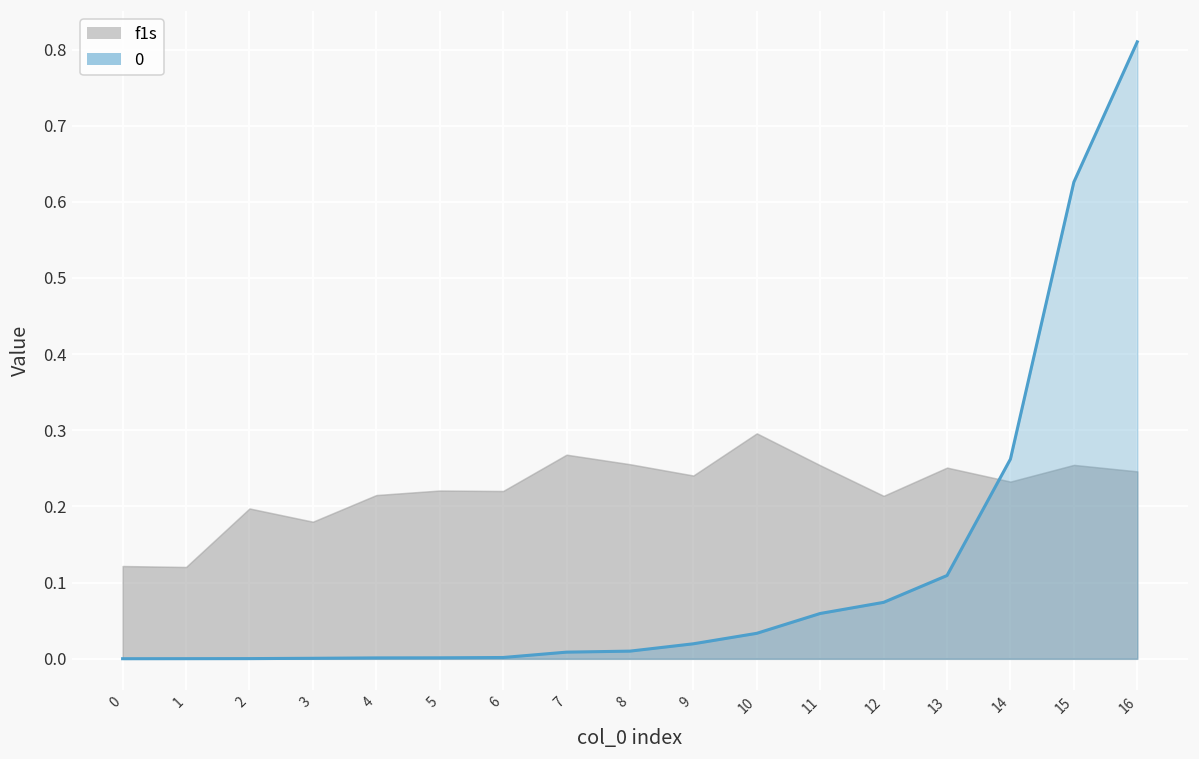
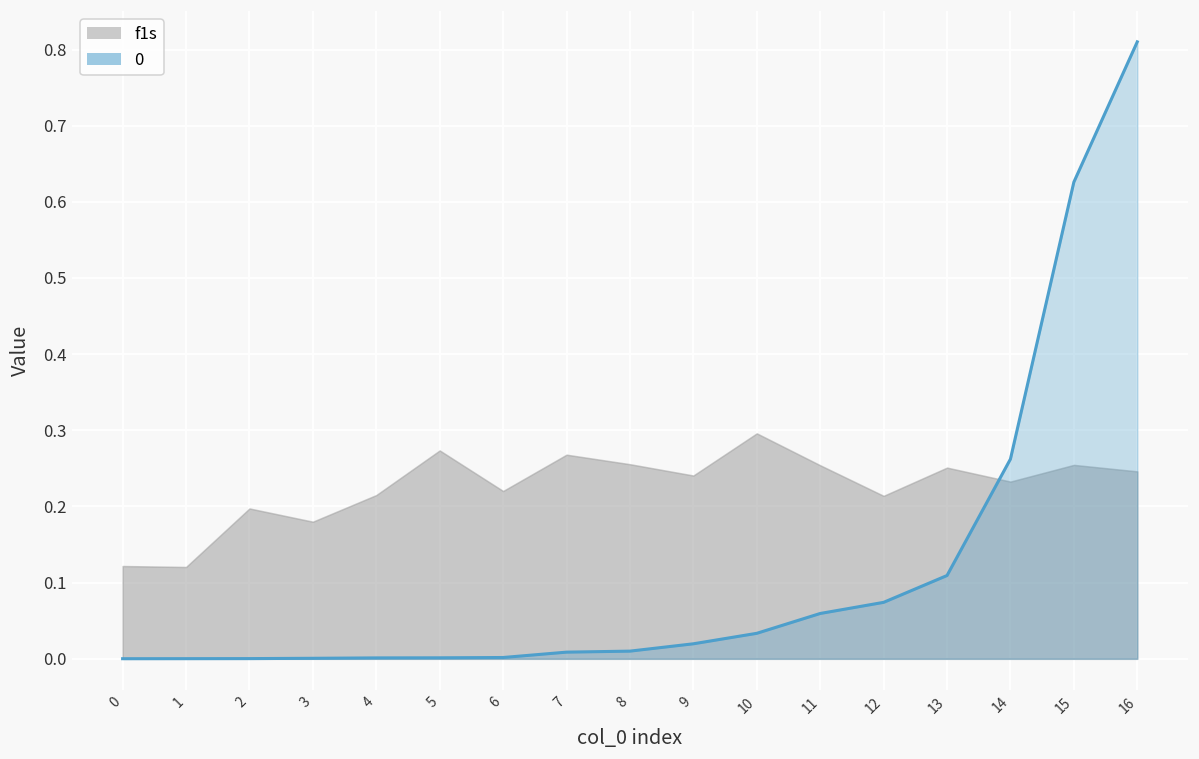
  {
    "0": {
      "0": 0.00,
      "1": 0.00,
      "2": 0.00,
      "3": 0.00,
      "4": 0.00,
      "5": 0.00,
      "6": 0.00,
      "7": 0.01,
      "8": 0.01,
      "9": 0.02,
      "10": 0.03,
      "11": 0.06,
      "12": 0.07,
      "13": 0.11,
      "14": 0.26,
      "15": 0.63,
      "16": 0.81
    },
    "f1s": {
      "0": 0.12,
      "1": 0.12,
      "2": 0.20,
      "3": 0.18,
      "4": 0.21,
-     "5": 0.22,
+     "5": 0.27,
      "6": 0.22,
      "7": 0.27,
      "8": 0.26,
      "9": 0.24,
      "10": 0.30,
      "11": 0.25,
      "12": 0.21,
      "13": 0.25,
      "14": 0.23,
      "15": 0.25,
      "16": 0.25
    }
  }
